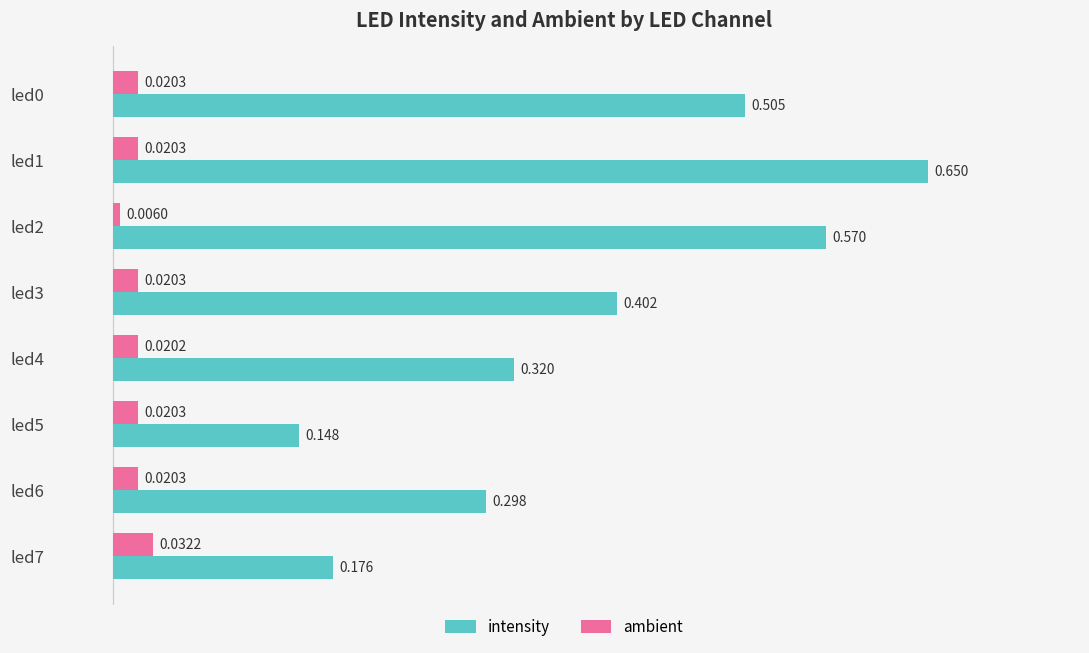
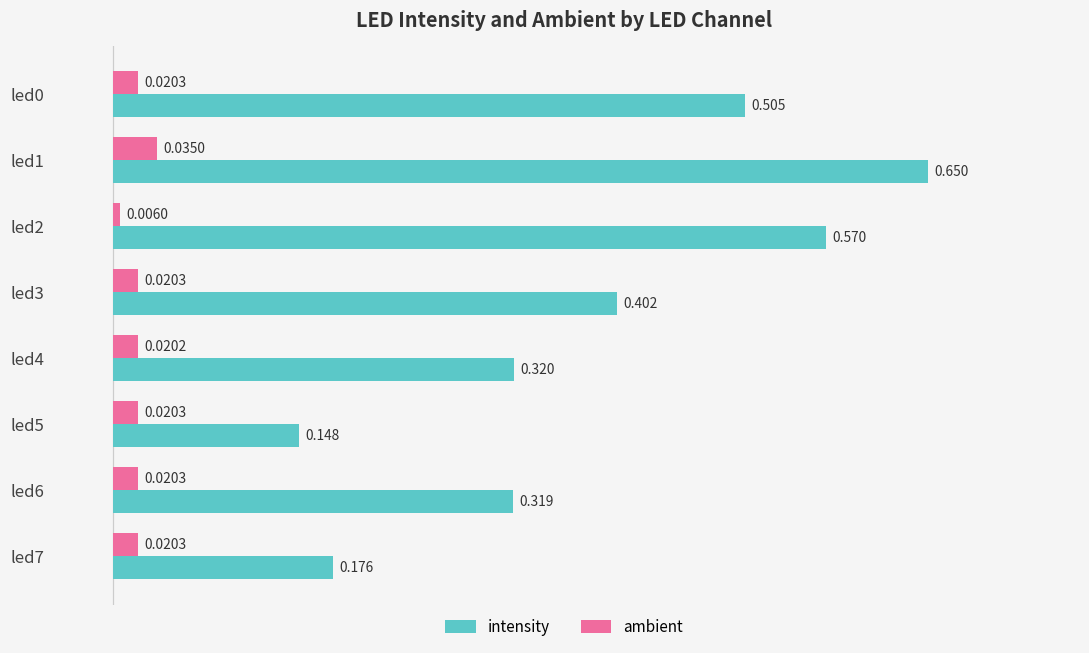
  {
    "intensity": {
      "led0": 0.505,
      "led1": 0.650,
      "led2": 0.570,
      "led3": 0.402,
      "led4": 0.320,
      "led5": 0.148,
-     "led6": 0.298,
+     "led6": 0.319,
      "led7": 0.176
    },
    "ambient": {
      "led0": 0.0203,
-     "led1": 0.0203,
+     "led1": 0.0350,
      "led2": 0.0060,
      "led3": 0.0203,
      "led4": 0.0202,
      "led5": 0.0203,
      "led6": 0.0203,
-     "led7": 0.0322
+     "led7": 0.0203
    }
  }
